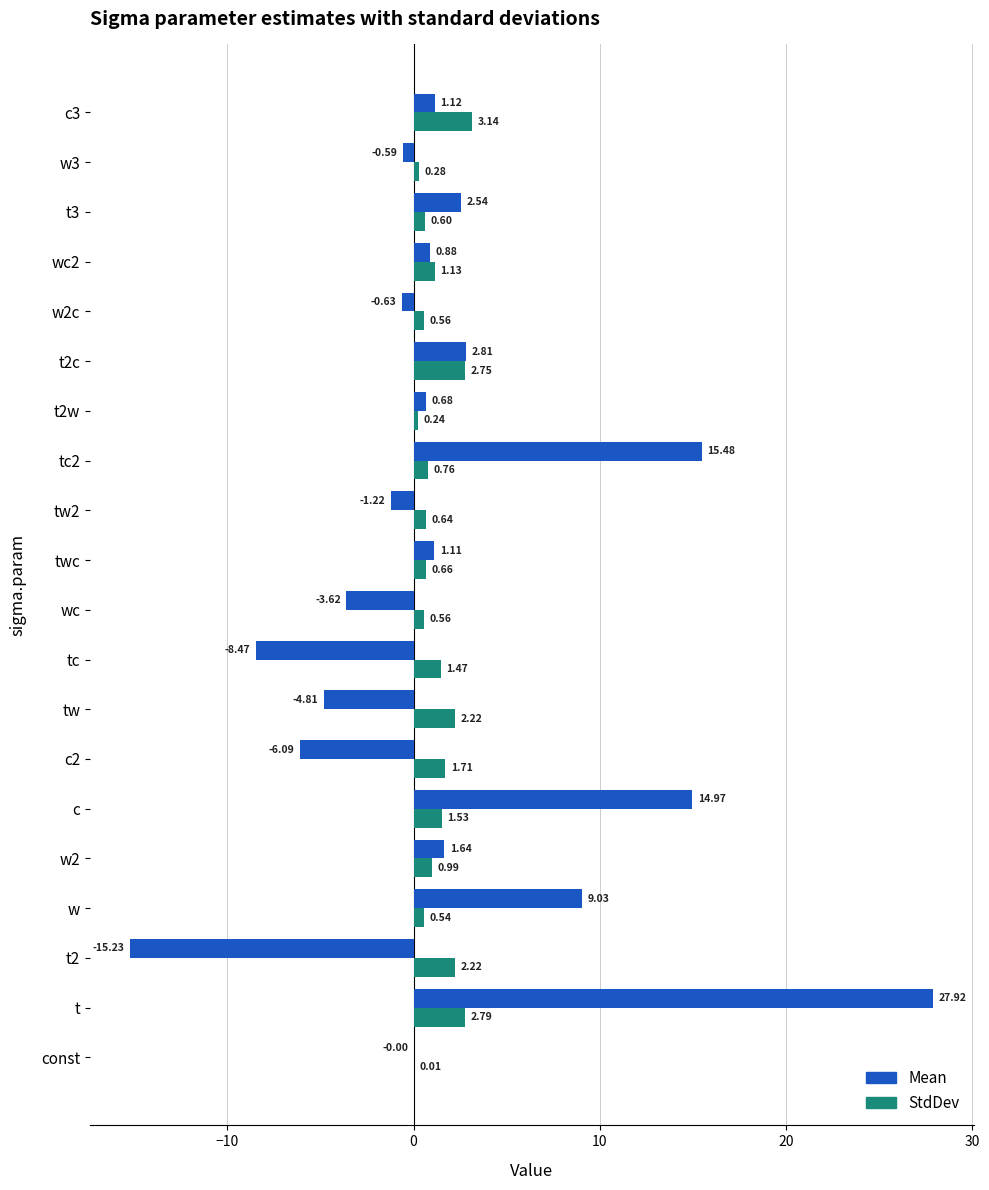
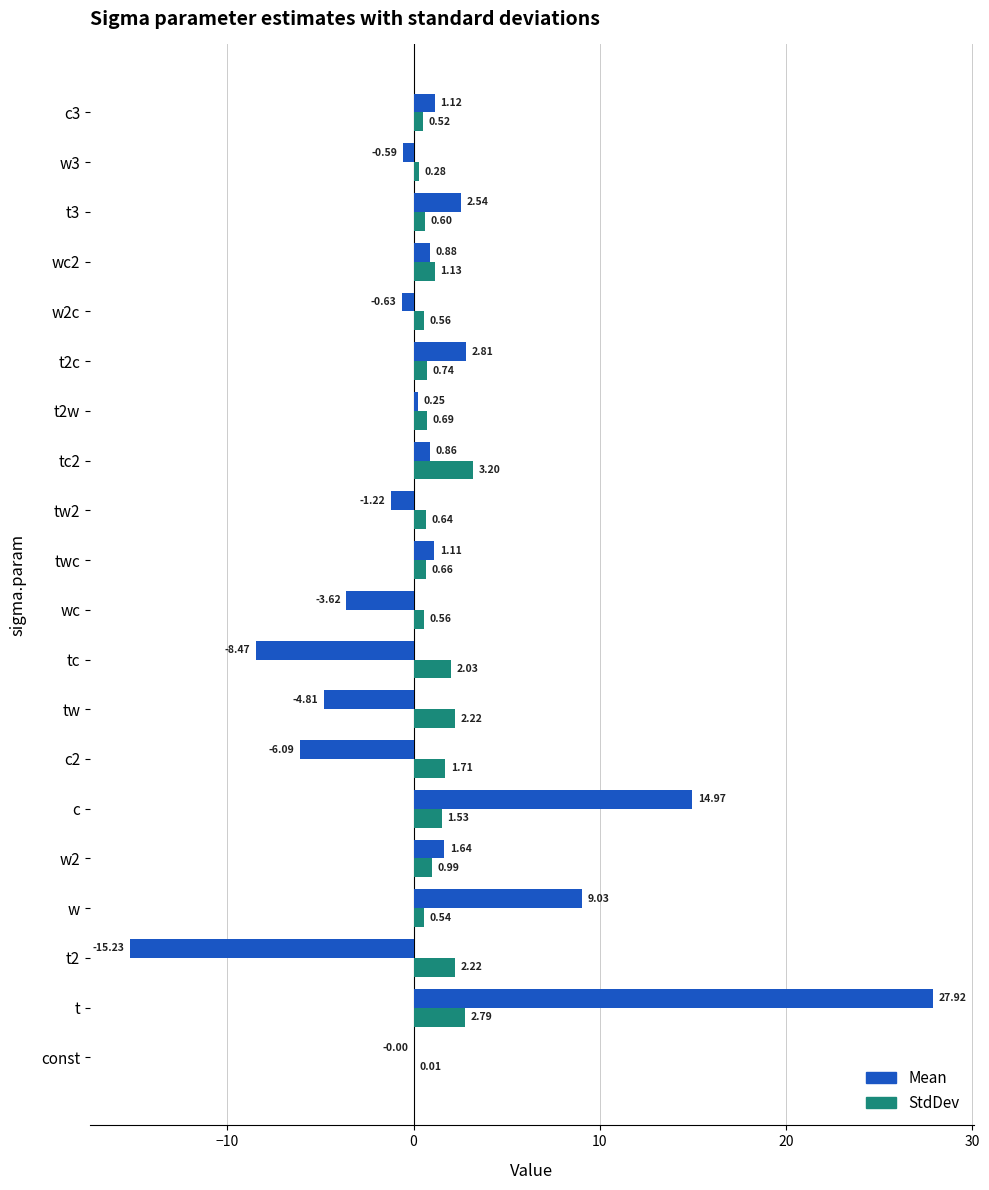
  {
    "Mean": {
      "c3": 1.12,
      "w3": -0.59,
      "t3": 2.54,
      "wc2": 0.88,
      "w2c": -0.63,
      "t2c": 2.81,
-     "t2w": 0.68,
-     "tc2": 15.48,
+     "t2w": 0.25,
+     "tc2": 0.86,
      "tw2": -1.22,
      "twc": 1.11,
      "wc": -3.62,
      "tc": -8.47,
      "tw": -4.81,
      "c2": -6.09,
      "c": 14.97,
      "w2": 1.64,
      "w": 9.03,
      "t2": -15.23,
      "t": 27.92,
      "const": -0.00
    },
    "StdDev": {
-     "c3": 3.14,
+     "c3": 0.52,
      "w3": 0.28,
      "t3": 0.60,
      "wc2": 1.13,
      "w2c": 0.56,
-     "t2c": 2.75,
-     "t2w": 0.24,
-     "tc2": 0.76,
+     "t2c": 0.74,
+     "t2w": 0.69,
+     "tc2": 3.20,
      "tw2": 0.64,
      "twc": 0.66,
      "wc": 0.56,
-     "tc": 1.47,
+     "tc": 2.03,
      "tw": 2.22,
      "c2": 1.71,
      "c": 1.53,
      "w2": 0.99,
      "w": 0.54,
      "t2": 2.22,
      "t": 2.79,
      "const": 0.01
    }
  }
